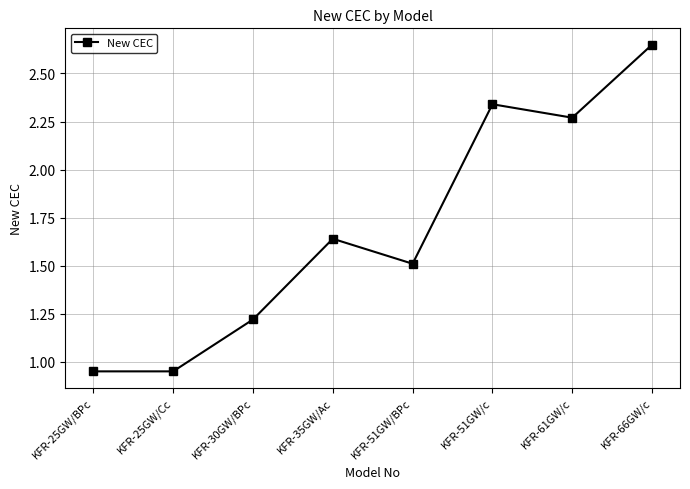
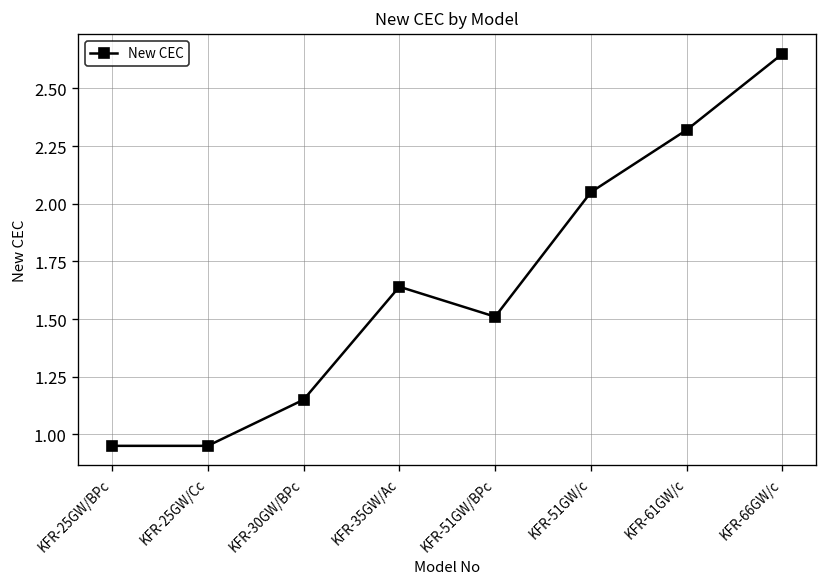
  {
    "KFR-25GW/BPc": 0.95,
    "KFR-25GW/Cc": 0.95,
-   "KFR-30GW/BPc": 1.22,
+   "KFR-30GW/BPc": 1.15,
    "KFR-35GW/Ac": 1.64,
    "KFR-51GW/BPc": 1.51,
-   "KFR-51GW/c": 2.34,
-   "KFR-61GW/c": 2.27,
+   "KFR-51GW/c": 2.05,
+   "KFR-61GW/c": 2.32,
    "KFR-66GW/c": 2.65
  }
